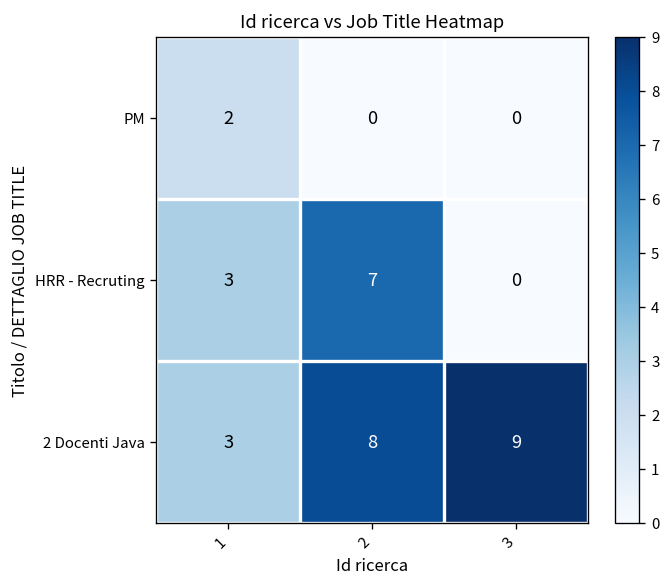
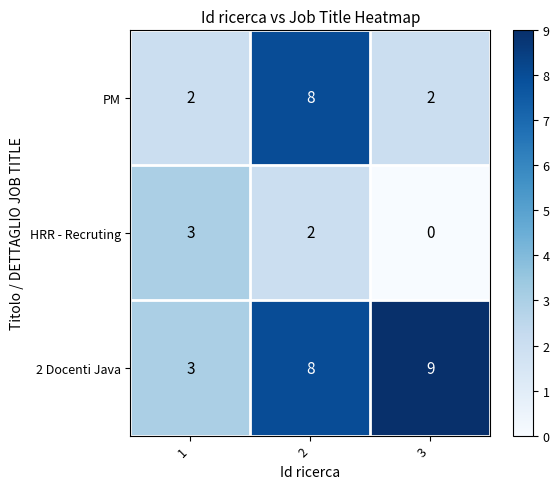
  {
    "PM": {
      "1": 2,
-     "2": 0,
-     "3": 0
+     "2": 8,
+     "3": 2
    },
    "HRR - Recruting": {
      "1": 3,
-     "2": 7,
+     "2": 2,
      "3": 0
    },
    "2 Docenti Java": {
      "1": 3,
      "2": 8,
      "3": 9
    }
  }
